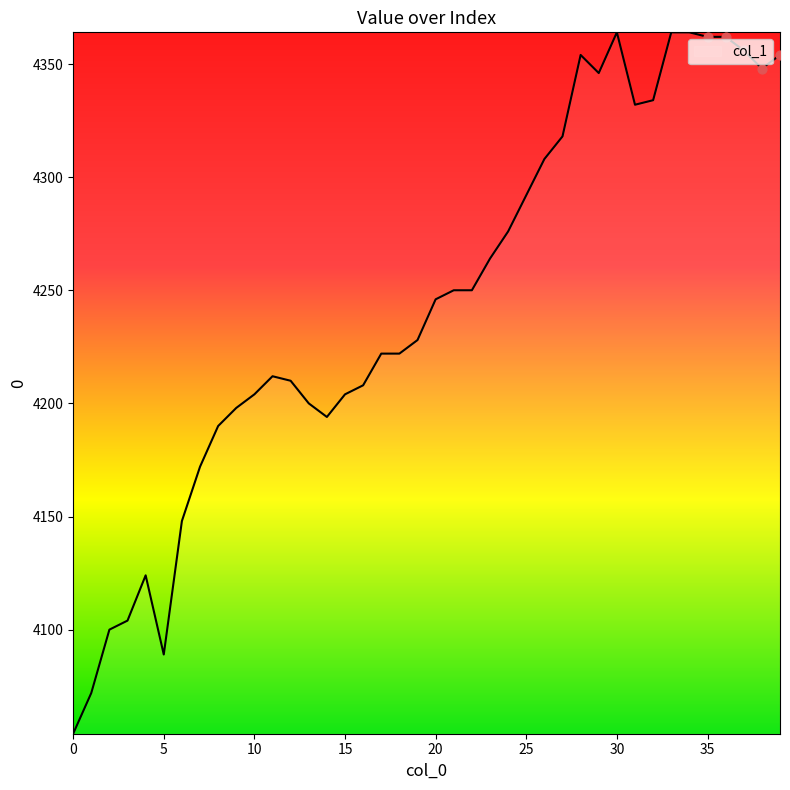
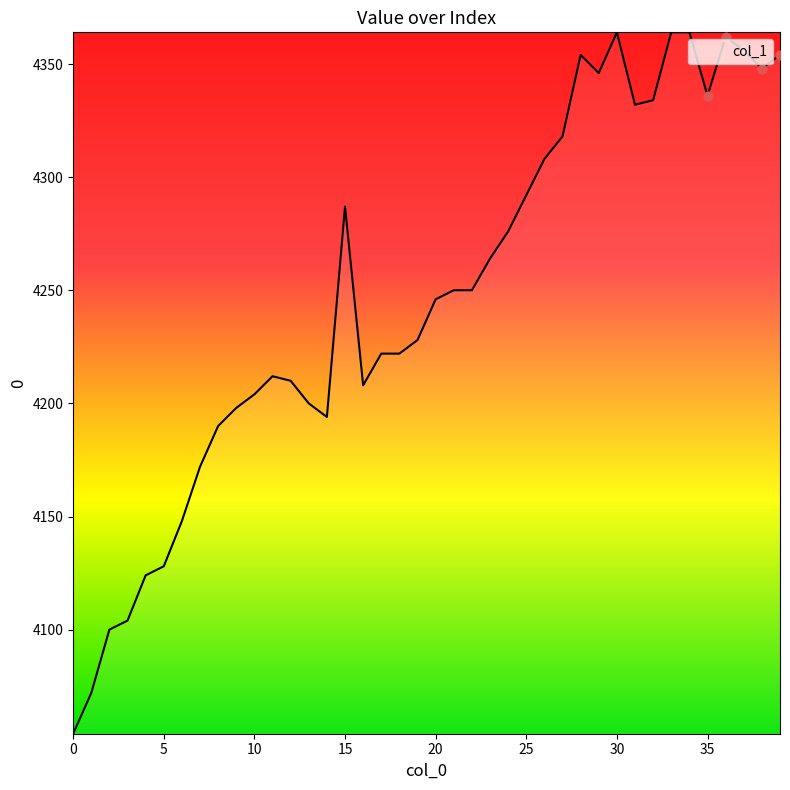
  {
    "col_1": {
      "0": 4054,
-     "5": 4089,
+     "5": 4128,
      "10": 4204,
-     "15": 4204,
+     "15": 4287,
      "20": 4246,
      "25": 4292,
      "30": 4364,
-     "35": 4362
+     "35": 4336
    }
  }
